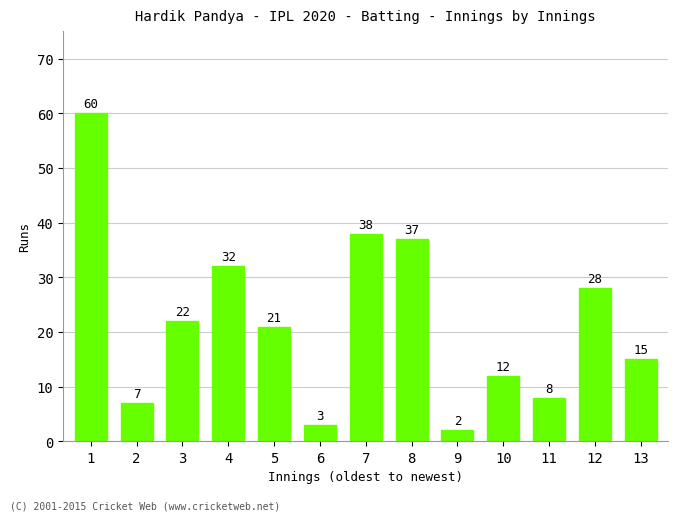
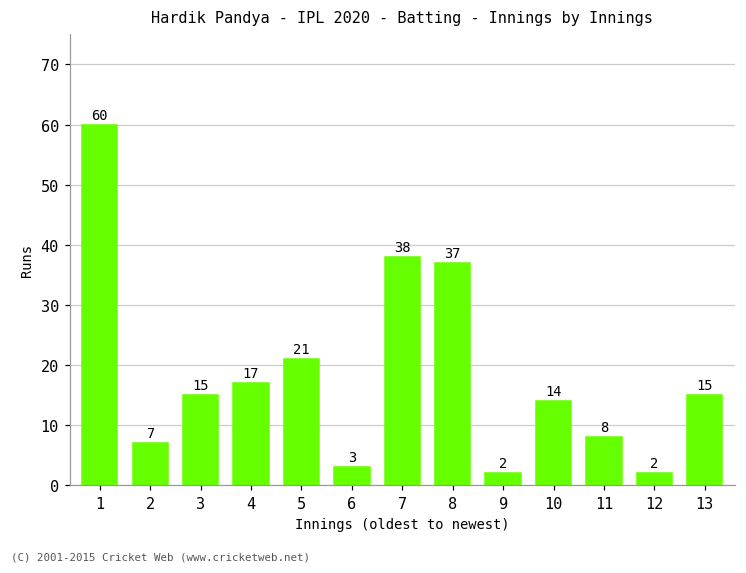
  {
    "1": 60,
    "2": 7,
-   "3": 22,
-   "4": 32,
+   "3": 15,
+   "4": 17,
    "5": 21,
    "6": 3,
    "7": 38,
    "8": 37,
    "9": 2,
-   "10": 12,
+   "10": 14,
    "11": 8,
-   "12": 28,
+   "12": 2,
    "13": 15
  }
